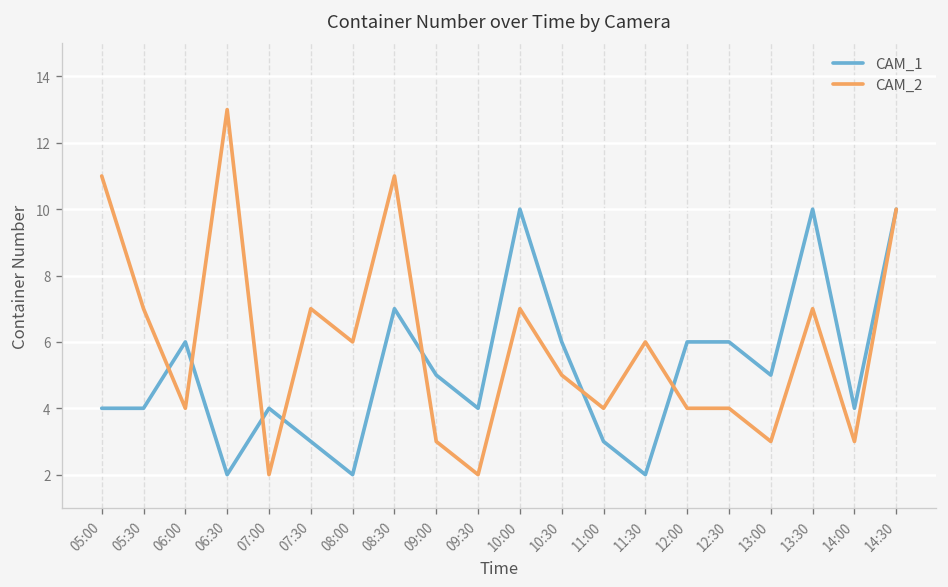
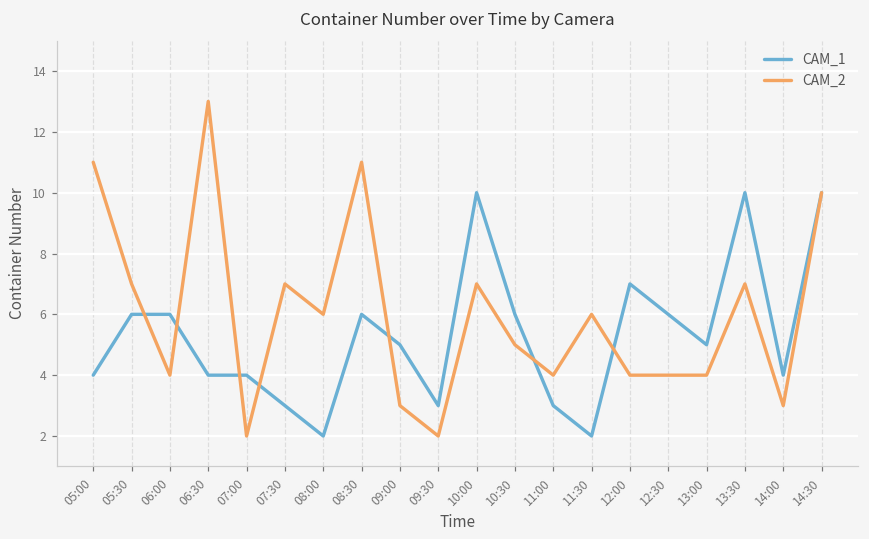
  {
    "CAM_1": {
      "05:00": 4,
-     "05:30": 4,
+     "05:30": 6,
      "06:00": 6,
-     "06:30": 2,
+     "06:30": 4,
      "07:00": 4,
      "07:30": 3,
      "08:00": 2,
-     "08:30": 7,
+     "08:30": 6,
      "09:00": 5,
-     "09:30": 4,
+     "09:30": 3,
      "10:00": 10,
      "10:30": 6,
      "11:00": 3,
      "11:30": 2,
-     "12:00": 6,
+     "12:00": 7,
      "12:30": 6,
      "13:00": 5,
      "13:30": 10,
      "14:00": 4
    },
    "CAM_2": {
      "05:00": 11,
      "05:30": 7,
      "06:00": 4,
      "06:30": 13,
      "07:00": 2,
      "07:30": 7,
      "08:00": 6,
      "08:30": 11,
      "09:00": 3,
      "09:30": 2,
      "10:00": 7,
      "10:30": 5,
      "11:00": 4,
      "11:30": 6,
      "12:00": 4,
      "12:30": 4,
-     "13:00": 3,
+     "13:00": 4,
      "13:30": 7,
      "14:00": 3
    }
  }
